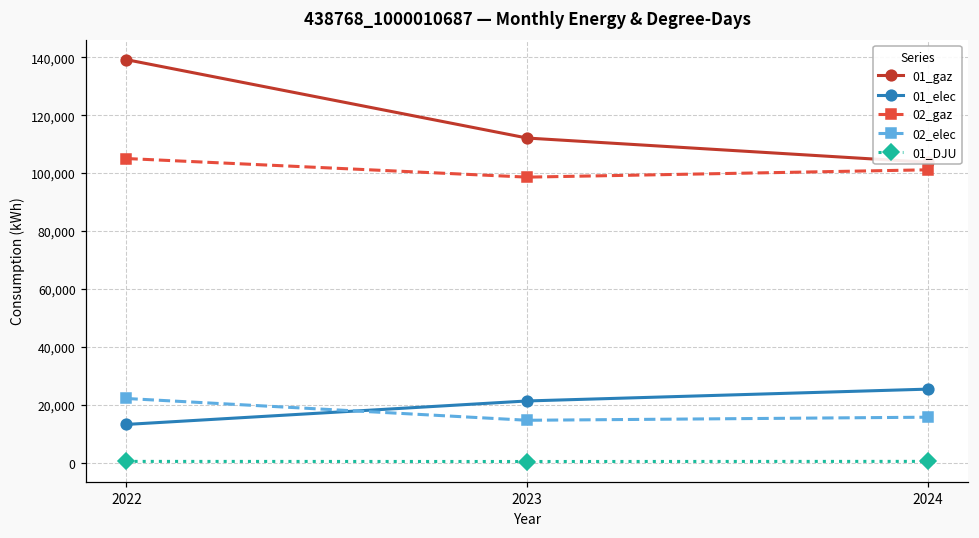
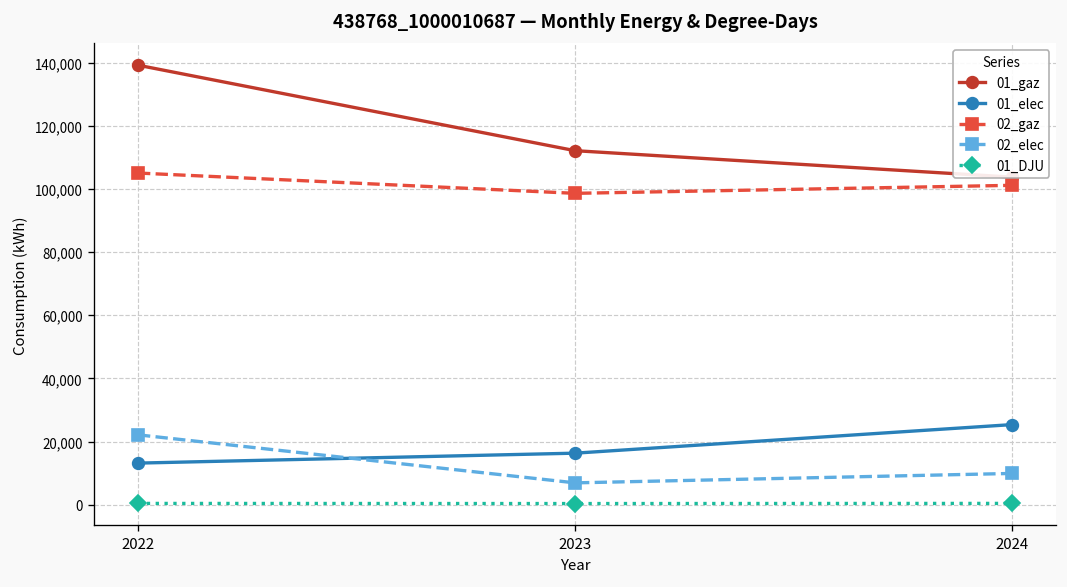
  {
    "01_elec": {
      "2022": "13,000",
-     "2023": "21,000",
+     "2023": "16,000",
      "2024": "25,000"
    },
    "02_elec": {
      "2022": "22,000",
-     "2023": "15,000",
-     "2024": "16,000"
+     "2023": "7,000",
+     "2024": "10,000"
    },
    "01_DJU": {
      "2022": "0",
      "2023": "0",
      "2024": "0"
    }
  }
